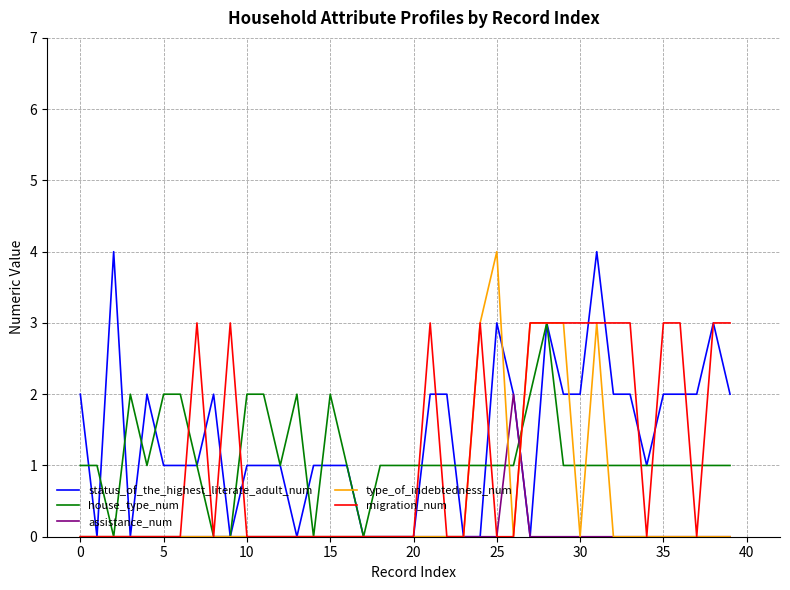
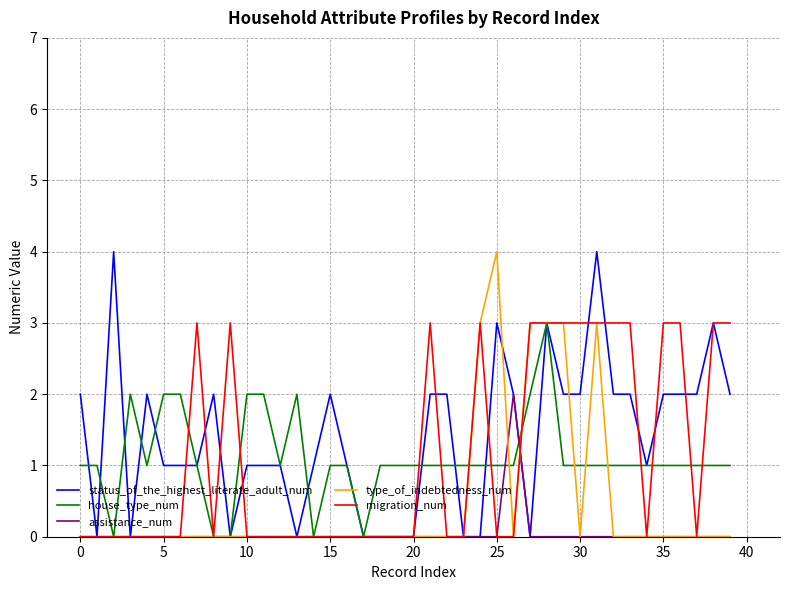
  {
    "status_of_the_highest_literate_adult_num": {
      "0": 2,
      "5": 1,
      "10": 1,
-     "15": 1,
+     "15": 2,
      "25": 3,
      "30": 2,
      "35": 2
    },
    "house_type_num": {
      "0": 1,
      "5": 2,
      "10": 2,
-     "15": 2,
+     "15": 1,
      "20": 1,
      "25": 1,
      "30": 1,
      "35": 1
    },
    "type_of_indebtedness_num": {
      "25": 4
    },
    "migration_num": {
      "30": 3,
      "35": 3
    }
  }
